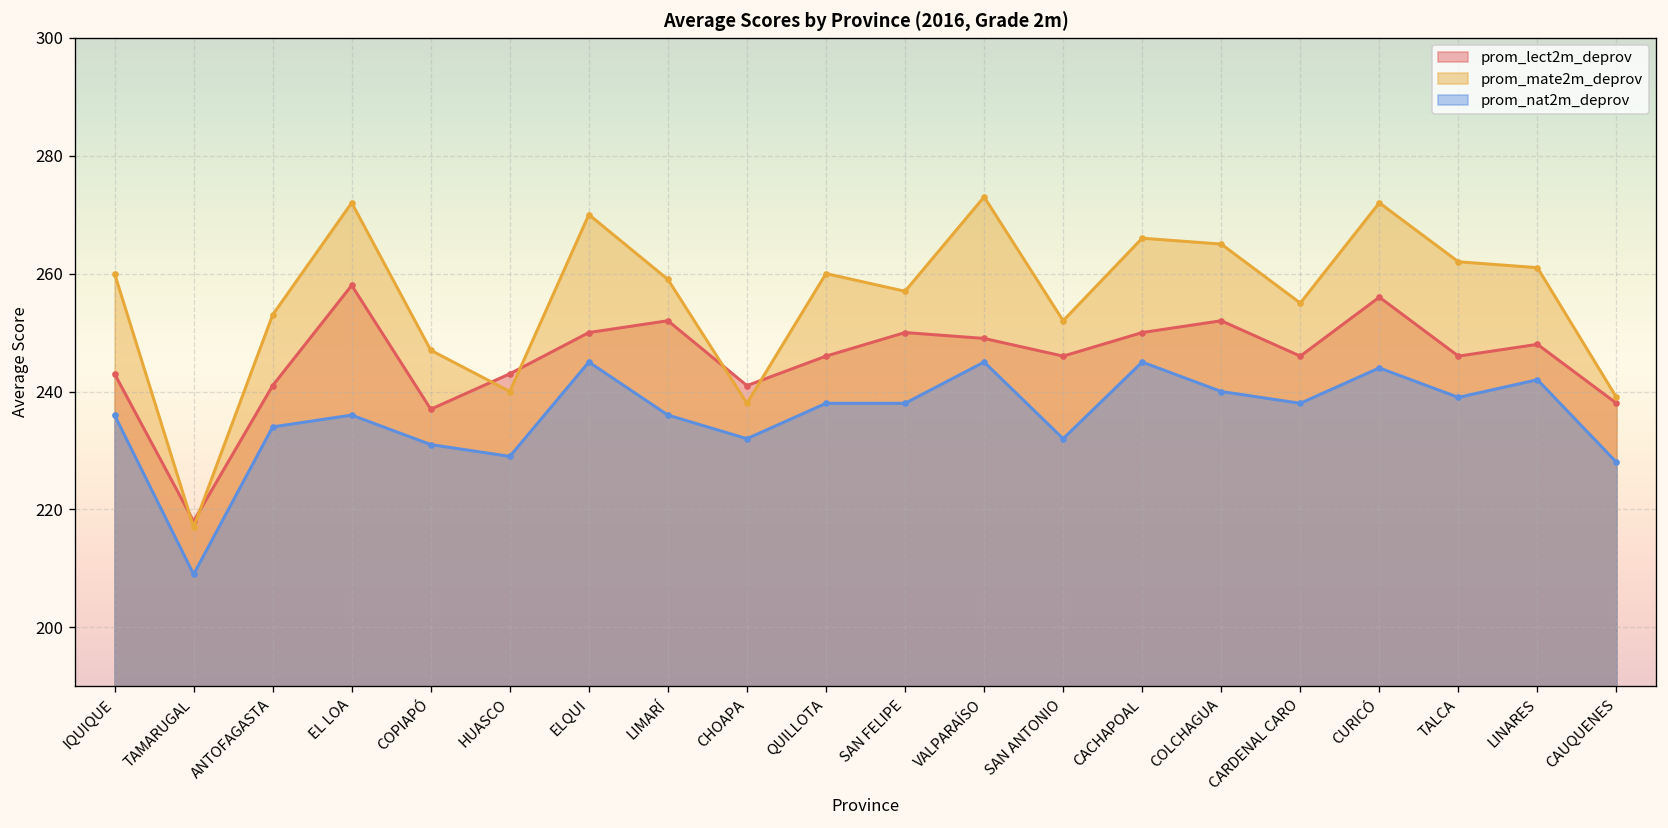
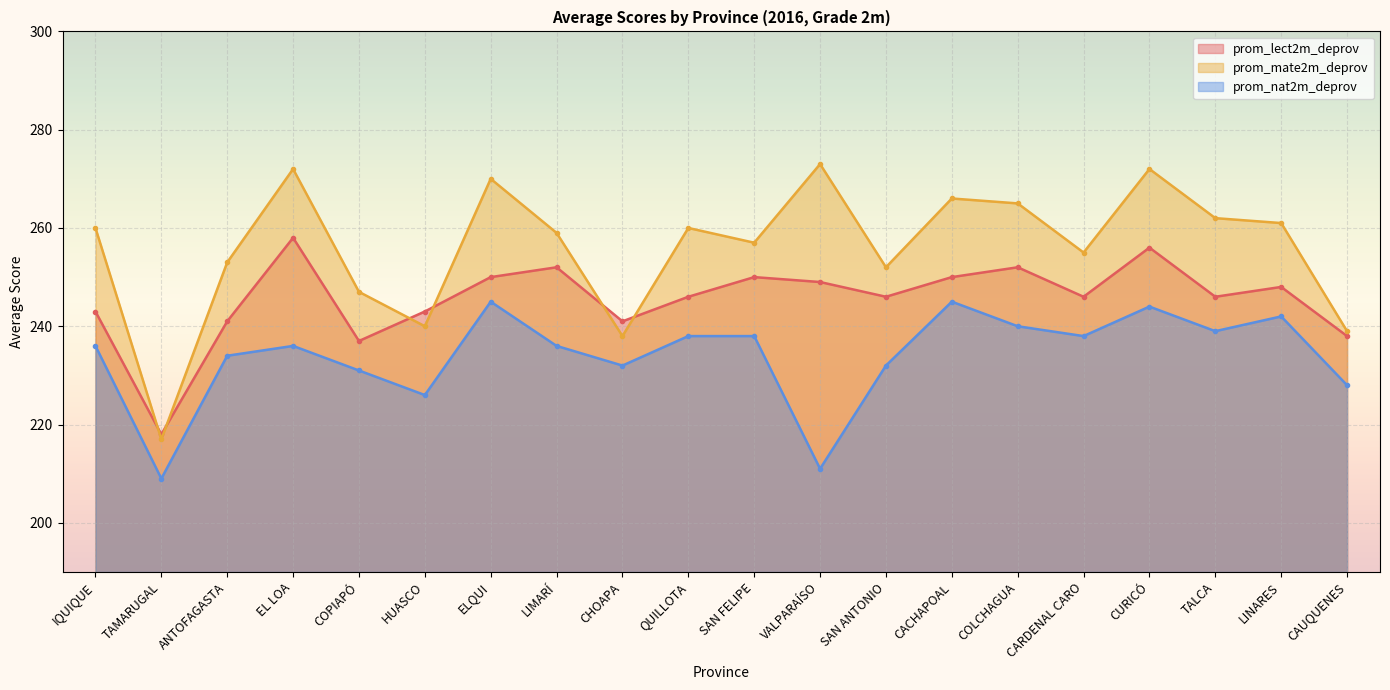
  {
    "prom_nat2m_deprov": {
      "IQUIQUE": 236,
      "TAMARUGAL": 209,
      "ANTOFAGASTA": 234,
      "EL LOA": 236,
      "COPIAPÓ": 231,
-     "HUASCO": 229,
+     "HUASCO": 226,
      "ELQUI": 245,
      "LIMARÍ": 236,
      "CHOAPA": 232,
      "QUILLOTA": 238,
      "SAN FELIPE": 238,
-     "VALPARAÍSO": 245,
+     "VALPARAÍSO": 211,
      "SAN ANTONIO": 232,
      "CACHAPOAL": 245,
      "COLCHAGUA": 240,
      "CARDENAL CARO": 238,
      "CURICÓ": 244,
      "TALCA": 239,
      "LINARES": 242,
      "CAUQUENES": 228
    }
  }
